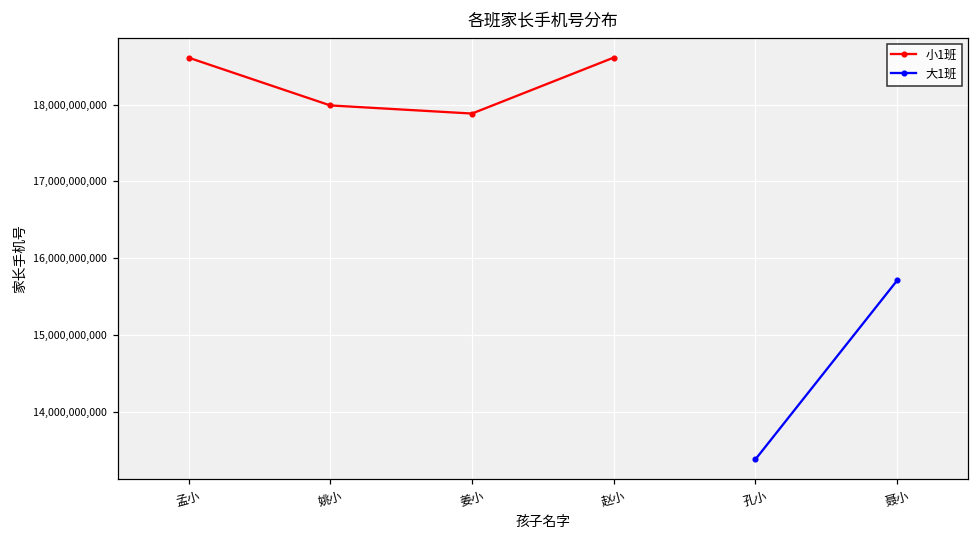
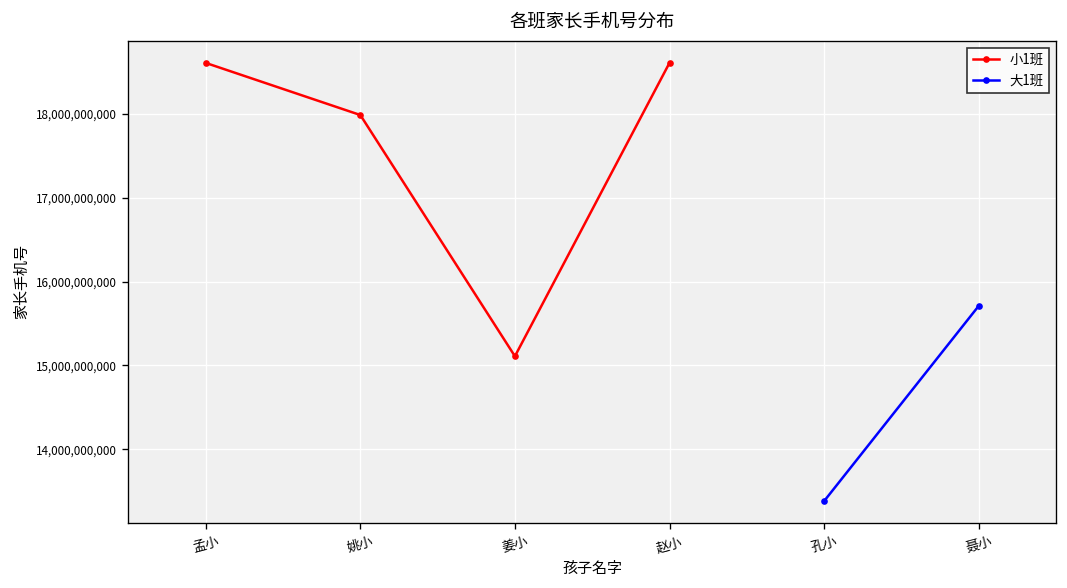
  {
    "小1班": {
      "孟小": "18,600,000,000",
      "姚小": "18,000,000,000",
-     "姜小": "17,900,000,000",
+     "姜小": "15,100,000,000",
      "赵小": "18,600,000,000"
    },
    "大1班": {
      "孔小": "13,400,000,000",
      "聂小": "15,700,000,000"
    }
  }
